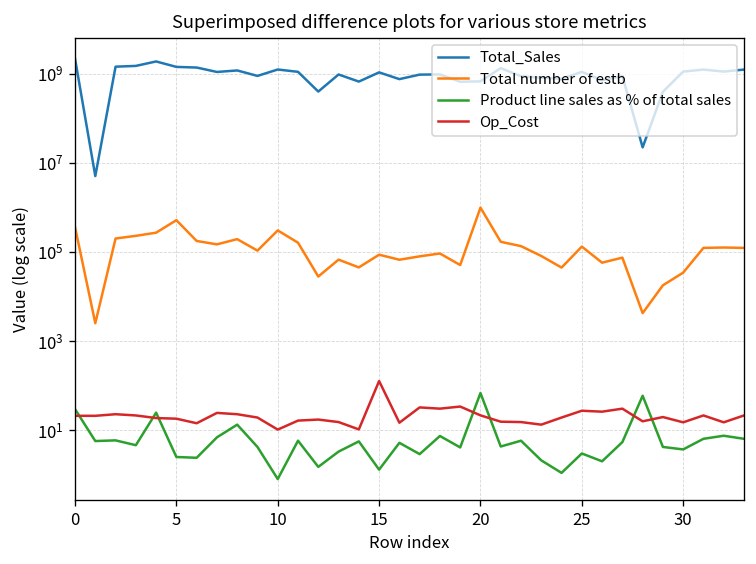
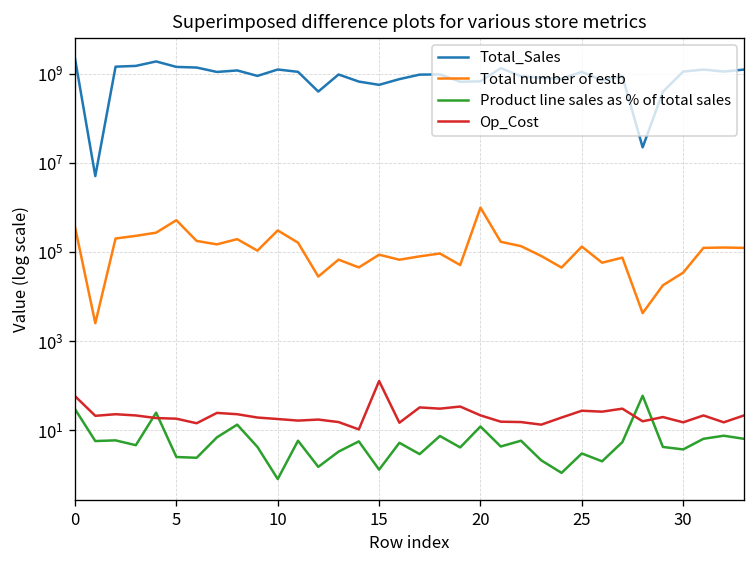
  {
    "Total_Sales": {
      "0": 2000000000,
      "5": 1400000000,
      "10": 1200000000,
-     "15": 1100000000
+     "15": 600000000
    },
    "Total number of estb": {
      "0": 400000,
      "5": 500000,
      "10": 300000,
      "15": 90000,
      "20": 1000000,
      "25": 130000,
      "30": 30000
    },
    "Product line sales as % of total sales": {
      "0": 30,
      "5": 3,
      "10": 0.8,
      "15": 1.3,
-     "20": 70,
+     "20": 12,
      "25": 3,
      "30": 4
    },
    "Op_Cost": {
-     "0": 20,
+     "0": 60,
      "5": 20,
-     "10": 10,
+     "10": 20,
      "15": 130,
      "20": 20,
      "25": 30,
      "30": 15
    }
  }
